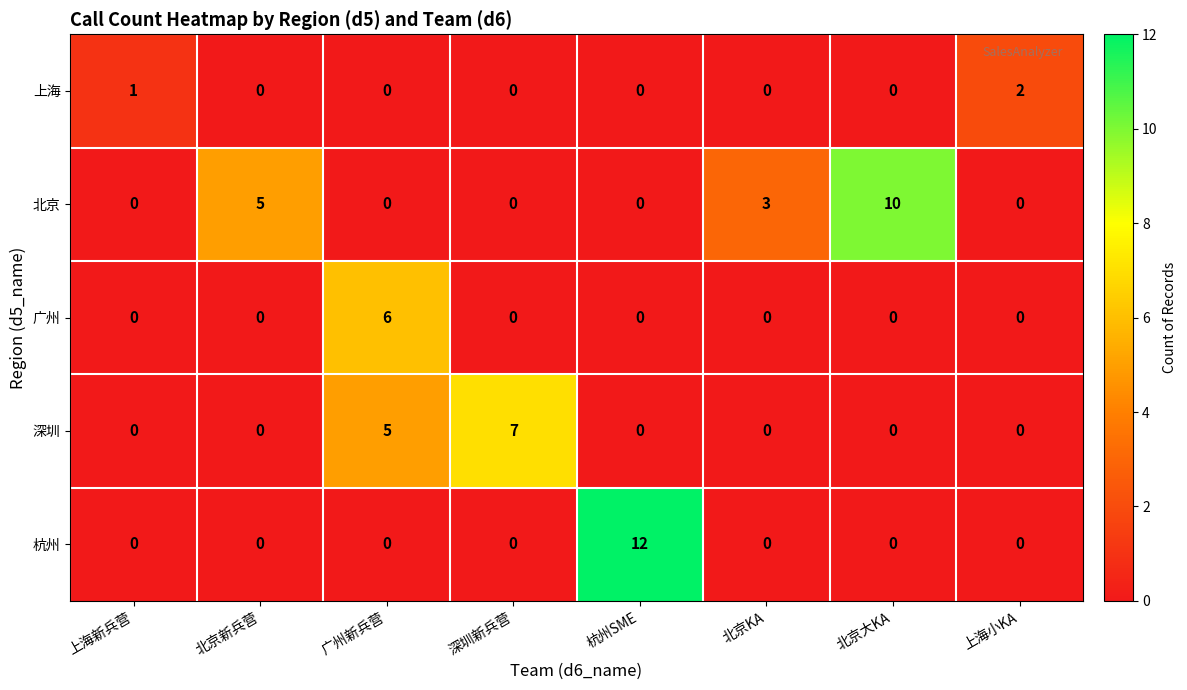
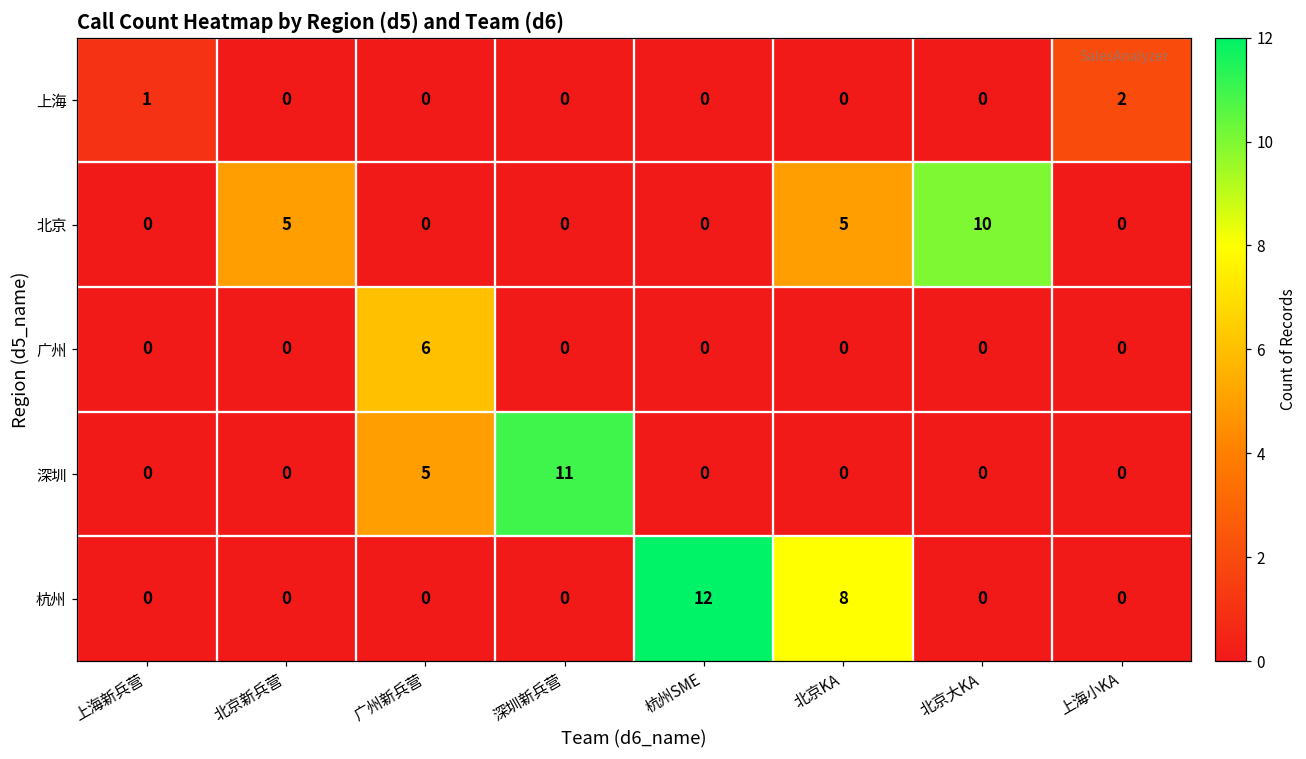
  {
    "上海": {
      "上海新兵营": 1,
      "北京新兵营": 0,
      "广州新兵营": 0,
      "深圳新兵营": 0,
      "杭州SME": 0,
      "北京KA": 0,
      "北京大KA": 0
    },
    "北京": {
      "上海新兵营": 0,
      "北京新兵营": 5,
      "广州新兵营": 0,
      "深圳新兵营": 0,
      "杭州SME": 0,
-     "北京KA": 3,
+     "北京KA": 5,
      "北京大KA": 10,
      "上海小KA": 0
    },
    "广州": {
      "上海新兵营": 0,
      "北京新兵营": 0,
      "广州新兵营": 6,
      "深圳新兵营": 0,
      "杭州SME": 0,
      "北京KA": 0,
      "北京大KA": 0,
      "上海小KA": 0
    },
    "深圳": {
      "上海新兵营": 0,
      "北京新兵营": 0,
      "广州新兵营": 5,
-     "深圳新兵营": 7,
+     "深圳新兵营": 11,
      "杭州SME": 0,
      "北京KA": 0,
      "北京大KA": 0,
      "上海小KA": 0
    },
    "杭州": {
      "上海新兵营": 0,
      "北京新兵营": 0,
      "广州新兵营": 0,
      "深圳新兵营": 0,
      "杭州SME": 12,
-     "北京KA": 0,
+     "北京KA": 8,
      "北京大KA": 0,
      "上海小KA": 0
    }
  }
